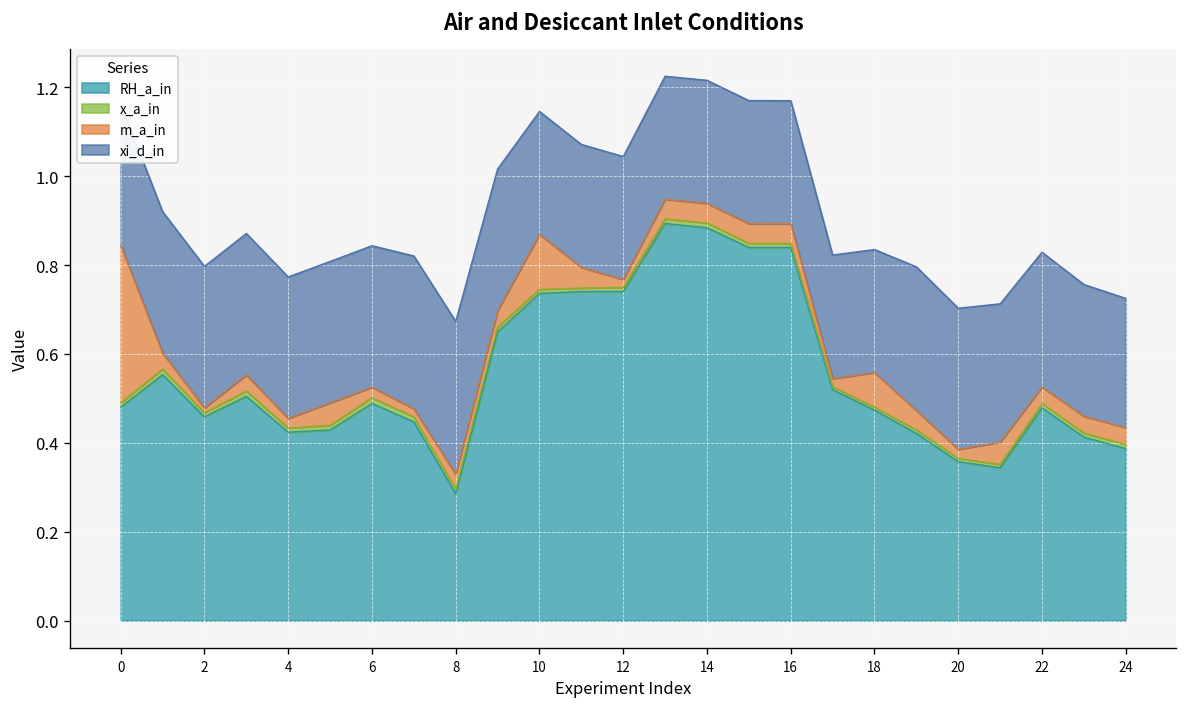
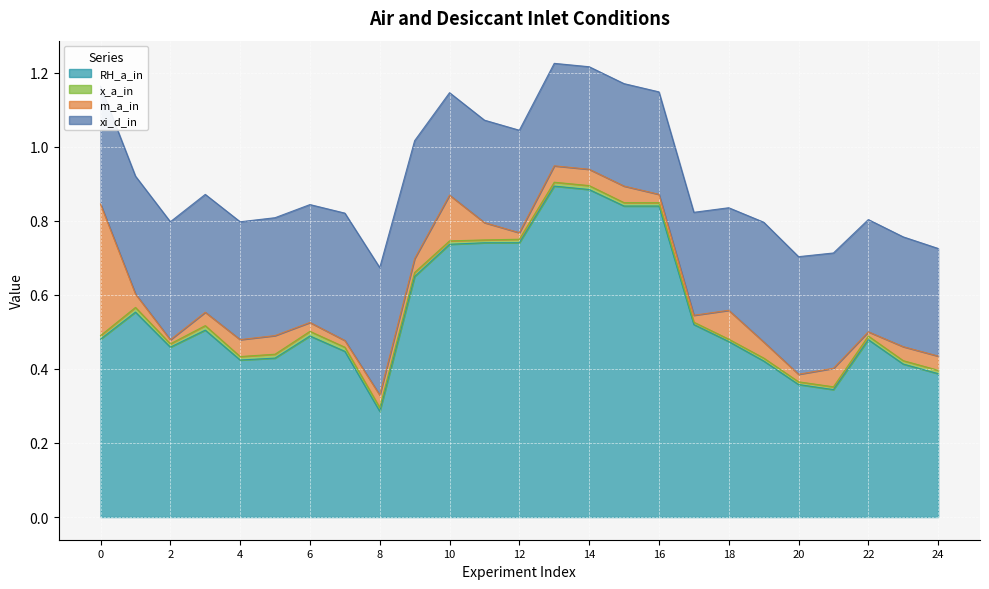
  {
    "x_a_in": {
      "0": 0.01,
      "2": 0.01,
      "4": 0.01,
      "6": 0.01,
      "8": 0.01,
      "10": 0.01,
      "12": 0.01,
      "14": 0.01,
      "16": 0.01,
      "20": 0.01,
      "22": 0.01,
      "24": 0.01
    },
    "m_a_in": {
      "0": 0.35,
      "2": 0.01,
-     "4": 0.02,
+     "4": 0.05,
      "6": 0.02,
      "8": 0.03,
      "10": 0.12,
      "12": 0.02,
      "14": 0.04,
-     "16": 0.04,
+     "16": 0.02,
      "18": 0.08,
      "20": 0.02,
-     "22": 0.04,
+     "22": 0.01,
      "24": 0.04
    }
  }
